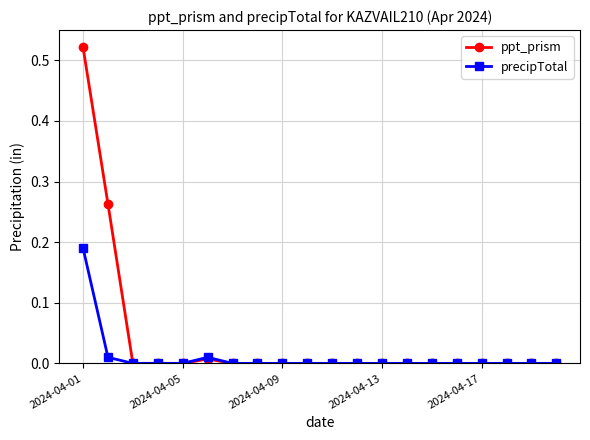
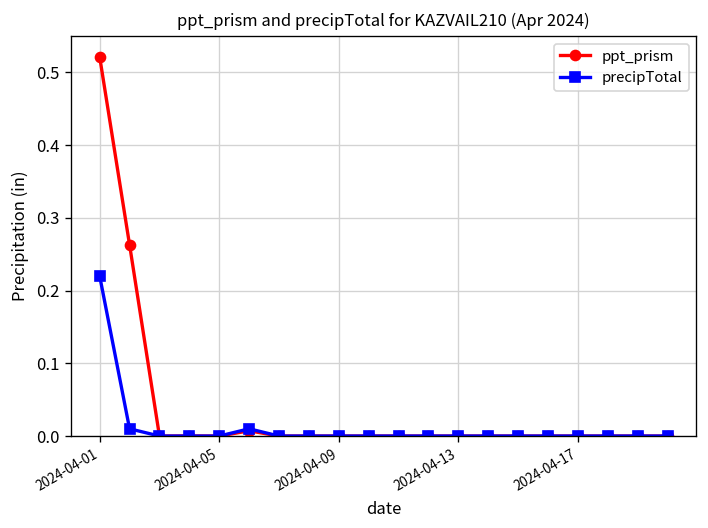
  {
    "ppt_prism": {
      "2024-04-01": 0.52
    },
    "precipTotal": {
-     "2024-04-01": 0.19
+     "2024-04-01": 0.22
    }
  }
